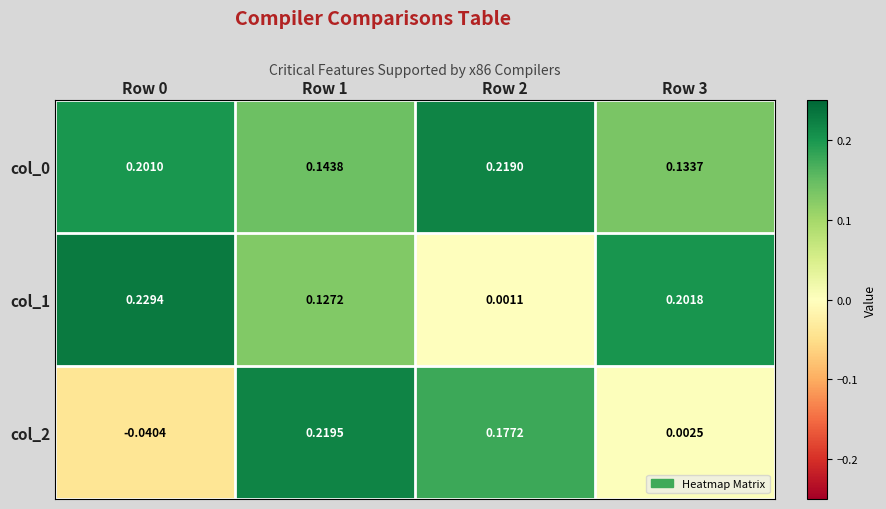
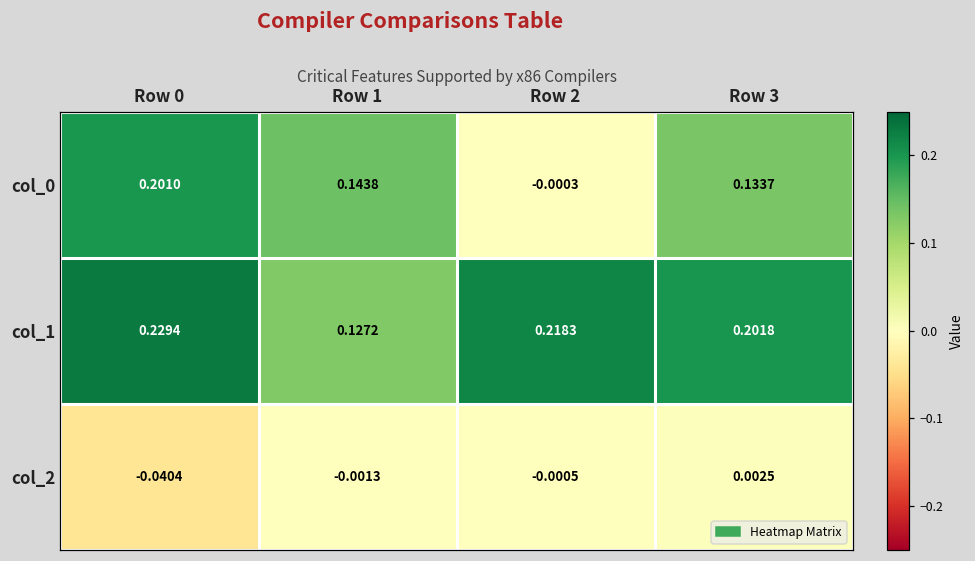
  {
    "col_0": {
      "Row 0": 0.2010,
      "Row 1": 0.1438,
-     "Row 2": 0.2190,
+     "Row 2": -0.0003,
      "Row 3": 0.1337
    },
    "col_1": {
      "Row 0": 0.2294,
      "Row 1": 0.1272,
-     "Row 2": 0.0011,
+     "Row 2": 0.2183,
      "Row 3": 0.2018
    },
    "col_2": {
      "Row 0": -0.0404,
-     "Row 1": 0.2195,
-     "Row 2": 0.1772,
+     "Row 1": -0.0013,
+     "Row 2": -0.0005,
      "Row 3": 0.0025
    }
  }
